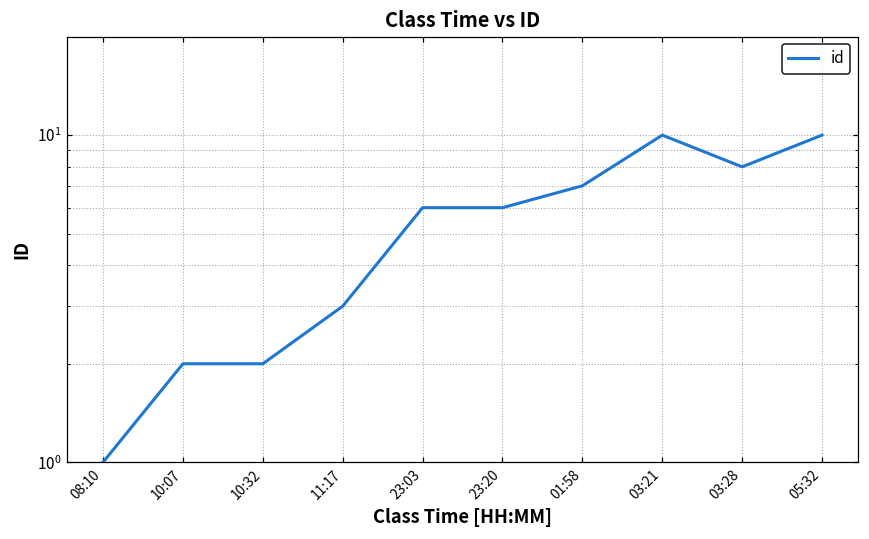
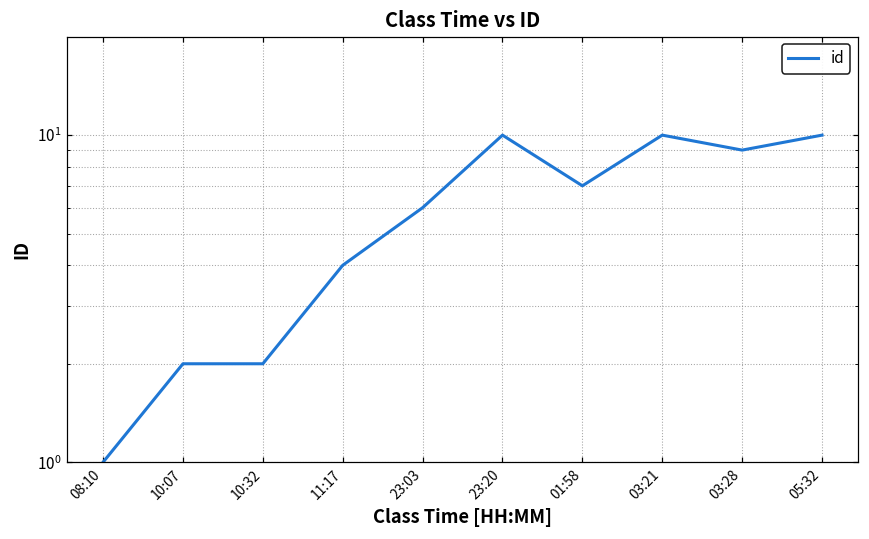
  {
    "08:10": 1,
    "10:07": 2,
    "10:32": 2,
-   "11:17": 3,
+   "11:17": 4,
    "23:03": 6,
-   "23:20": 6,
+   "23:20": 10,
    "01:58": 7,
    "03:21": 10,
-   "03:28": 8,
+   "03:28": 9,
    "05:32": 10
  }
